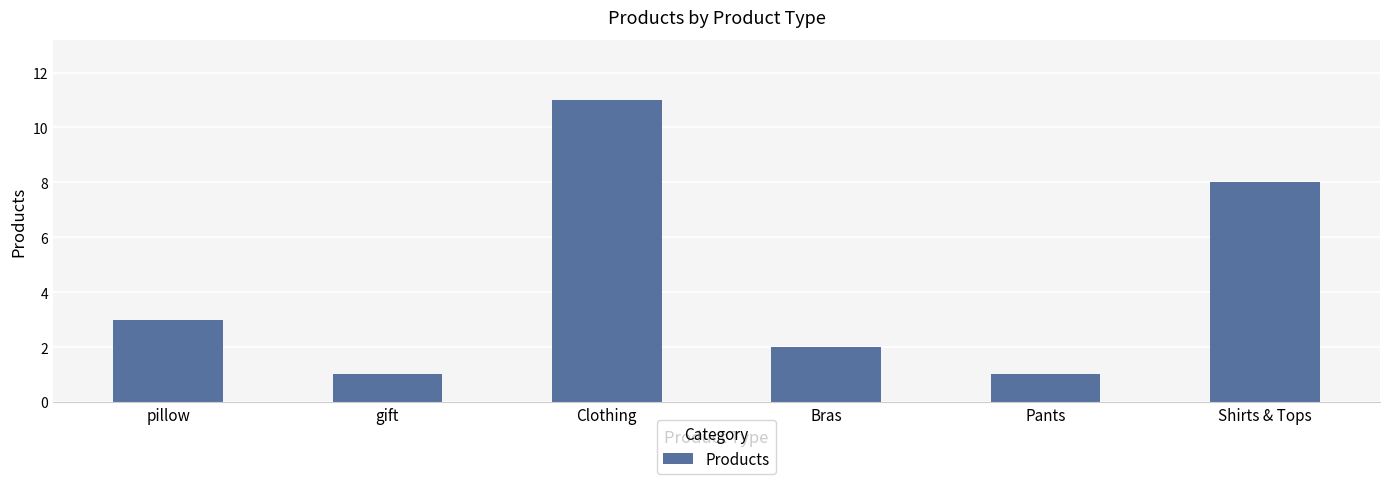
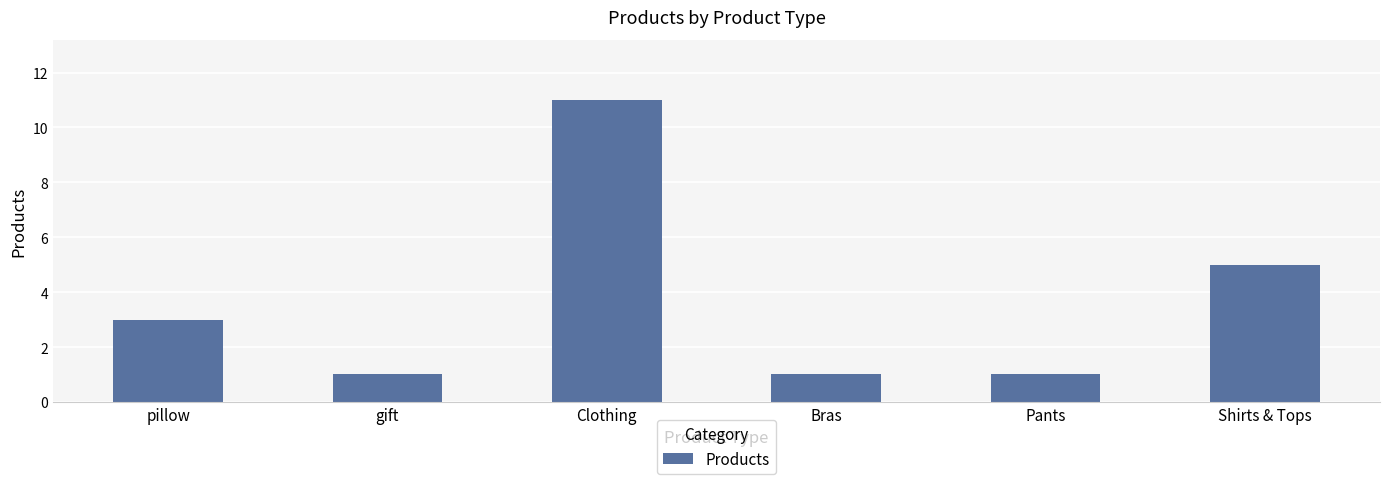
  {
    "pillow": 3,
    "gift": 1,
    "Clothing": 11,
-   "Bras": 2,
+   "Bras": 1,
    "Pants": 1,
-   "Shirts & Tops": 8
+   "Shirts & Tops": 5
  }
